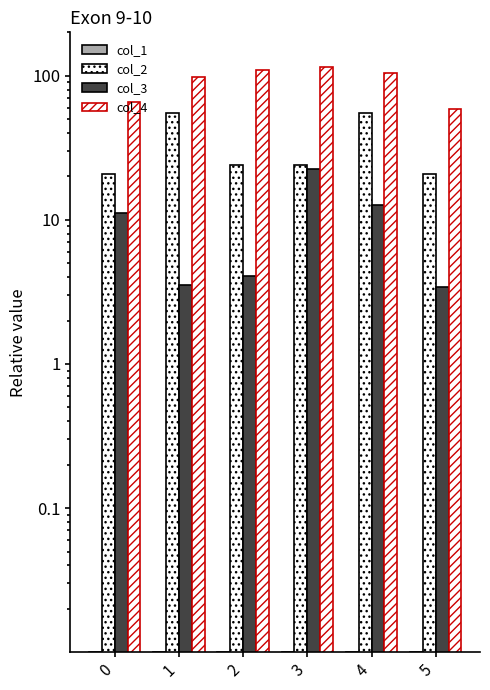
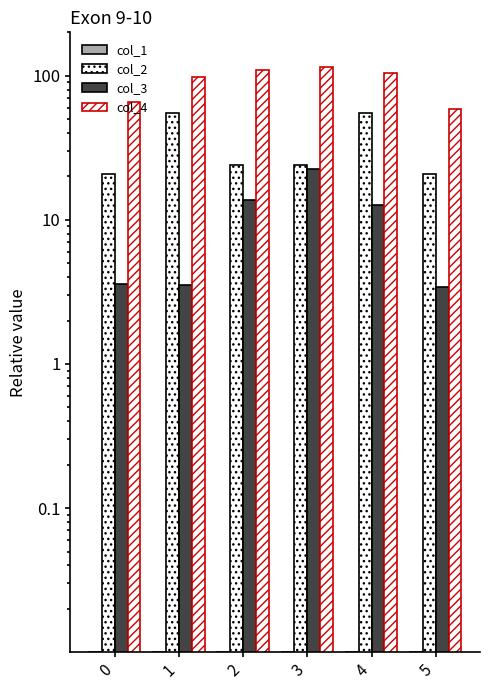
  {
    "col_1": {
      "0": 0.010,
      "1": 0.010,
      "2": 0.010,
      "3": 0.010,
      "4": 0.010,
      "5": 0.010
    },
    "col_3": {
-     "0": 11,
+     "0": 3.6,
      "1": 3.5,
-     "2": 4.1,
+     "2": 14,
      "3": 23,
      "4": 13,
      "5": 3.4
    }
  }
